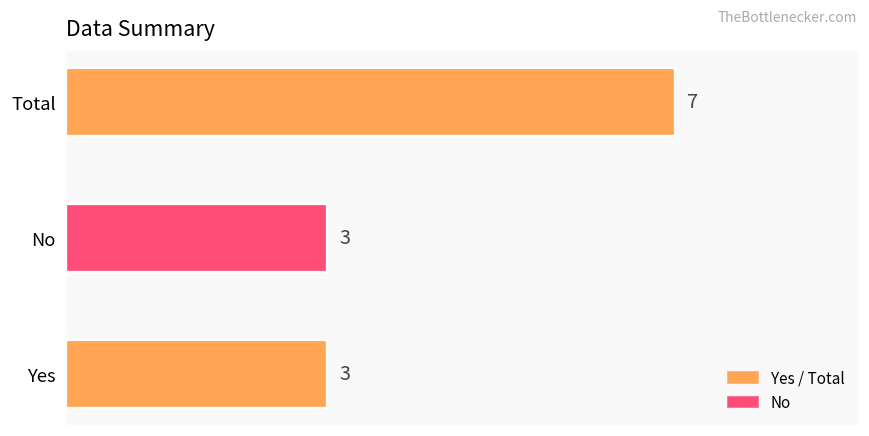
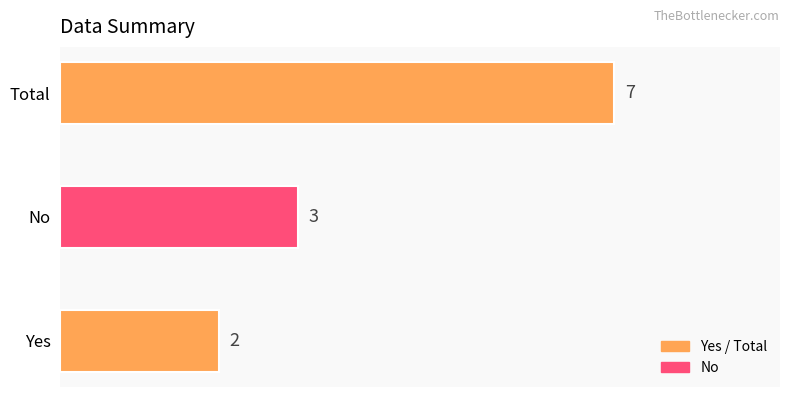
  {
    "Total": 7,
    "No": 3,
-   "Yes": 3
+   "Yes": 2
  }
